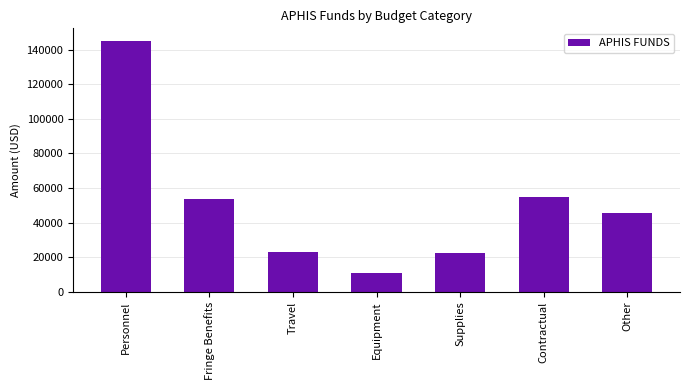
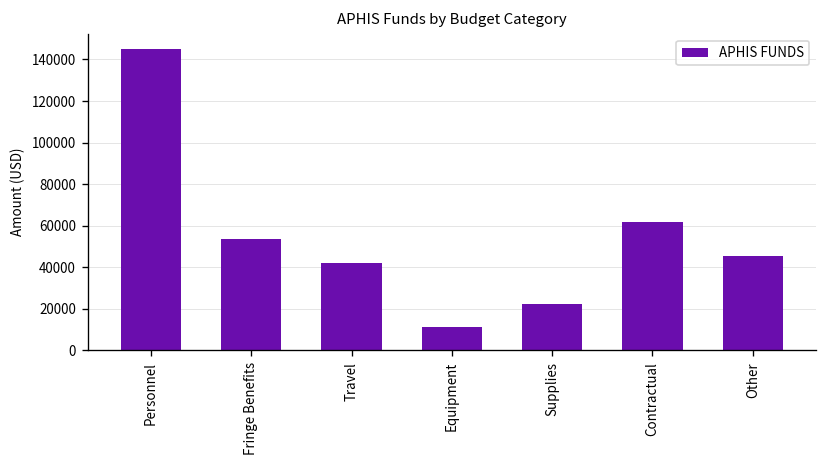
  {
    "Personnel": 145000,
    "Fringe Benefits": 54000,
-   "Travel": 23000,
+   "Travel": 42000,
    "Equipment": 11000,
    "Supplies": 22000,
-   "Contractual": 55000,
+   "Contractual": 62000,
    "Other": 45000
  }
